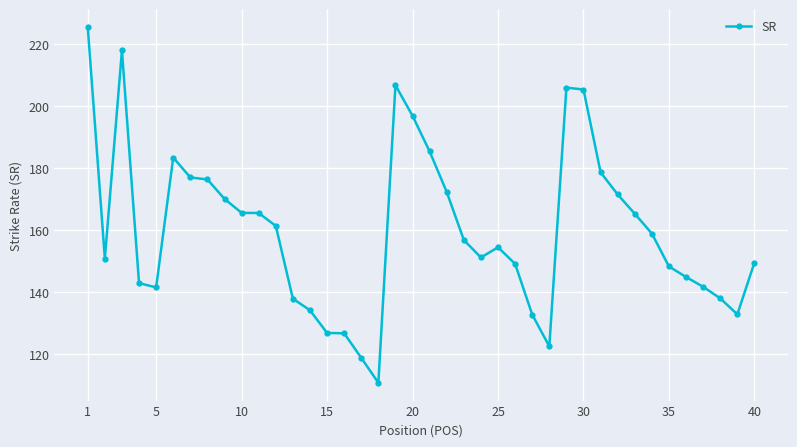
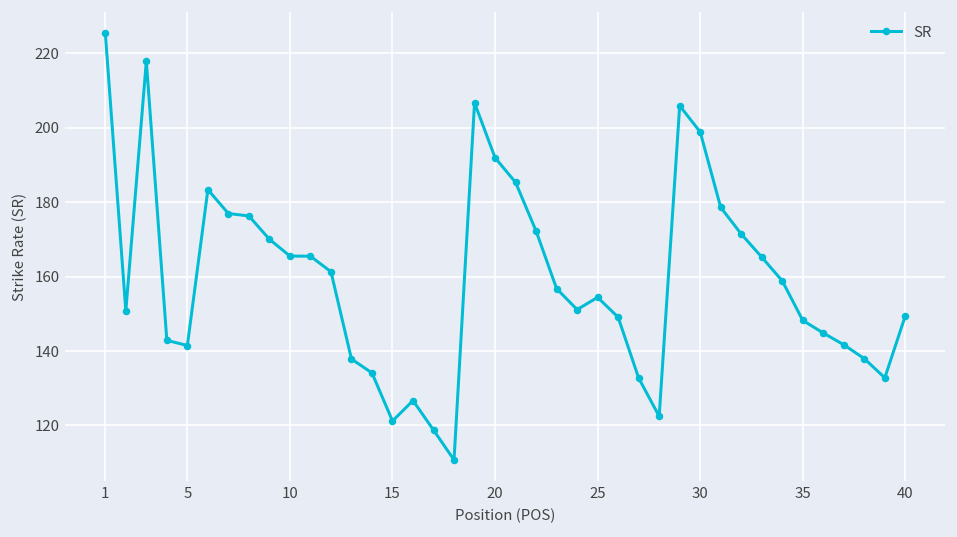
  {
    "1": 225,
    "5": 141,
    "10": 166,
-   "15": 127,
-   "20": 197,
+   "15": 121,
+   "20": 192,
    "25": 154,
-   "30": 205,
+   "30": 199,
    "35": 148,
    "40": 149
  }
